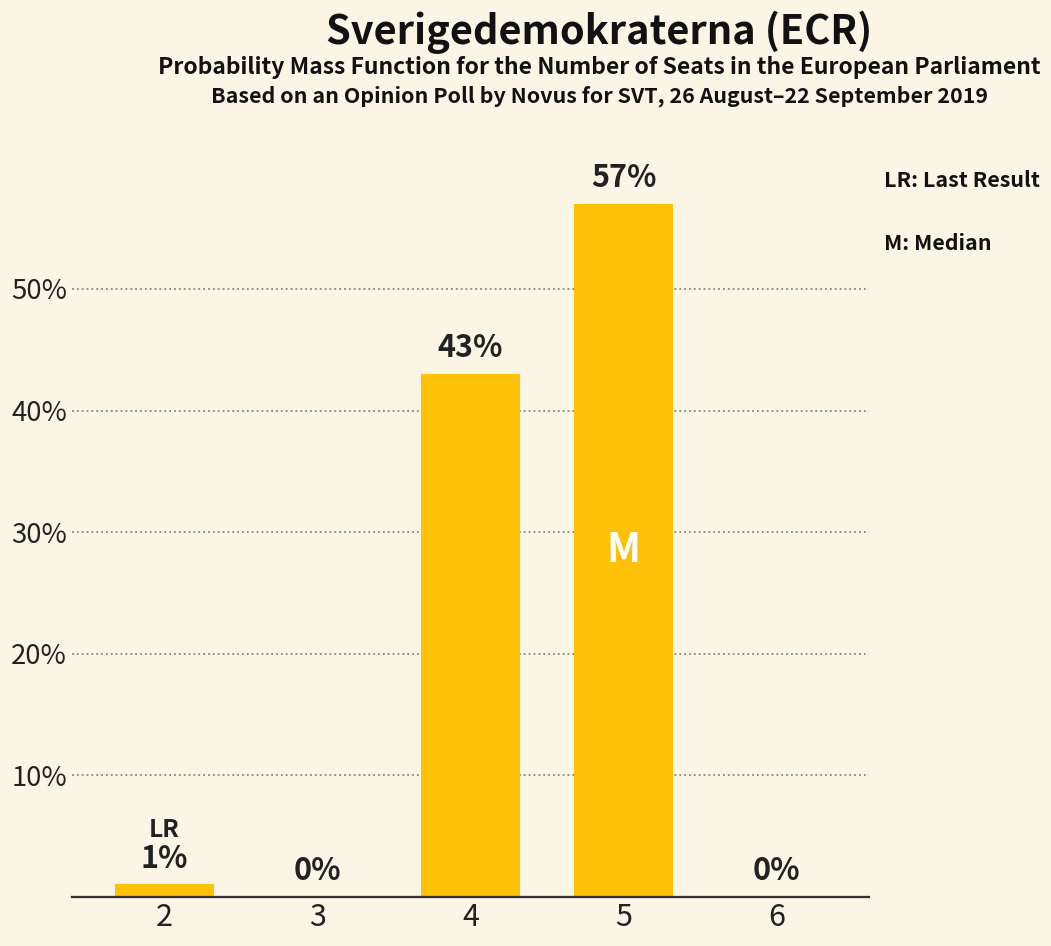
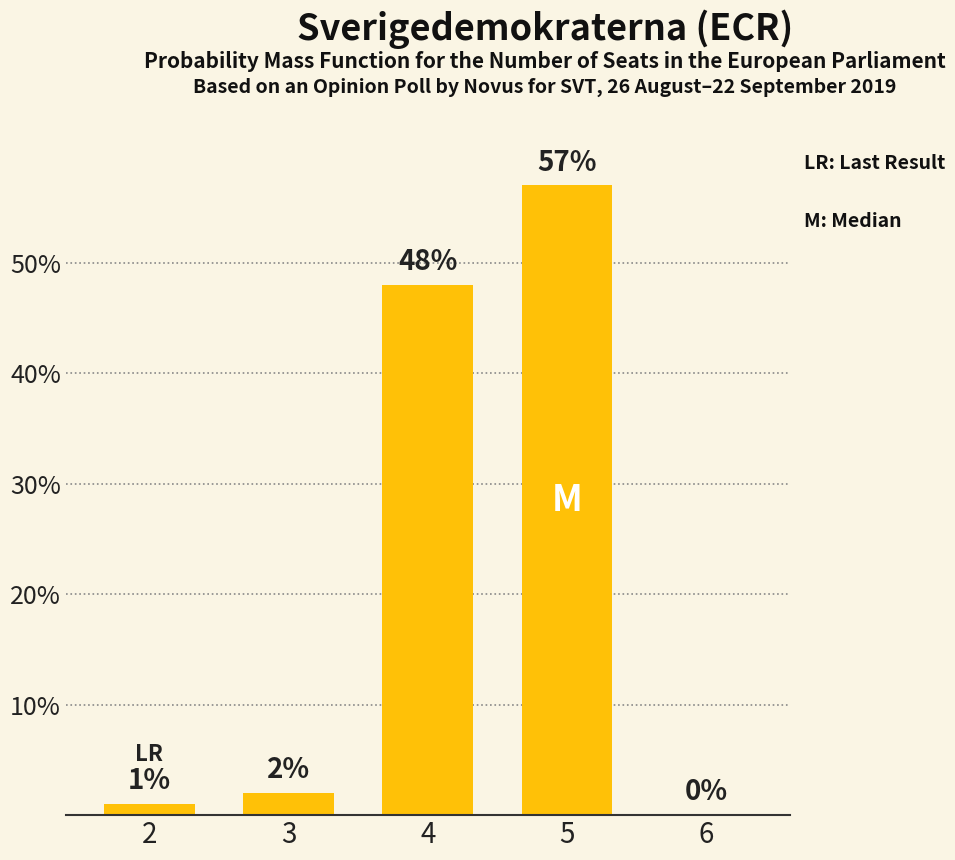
  {
    "2": "1%",
-   "3": "0%",
-   "4": "43%",
+   "3": "2%",
+   "4": "48%",
    "5": "57%",
    "6": "0%"
  }
